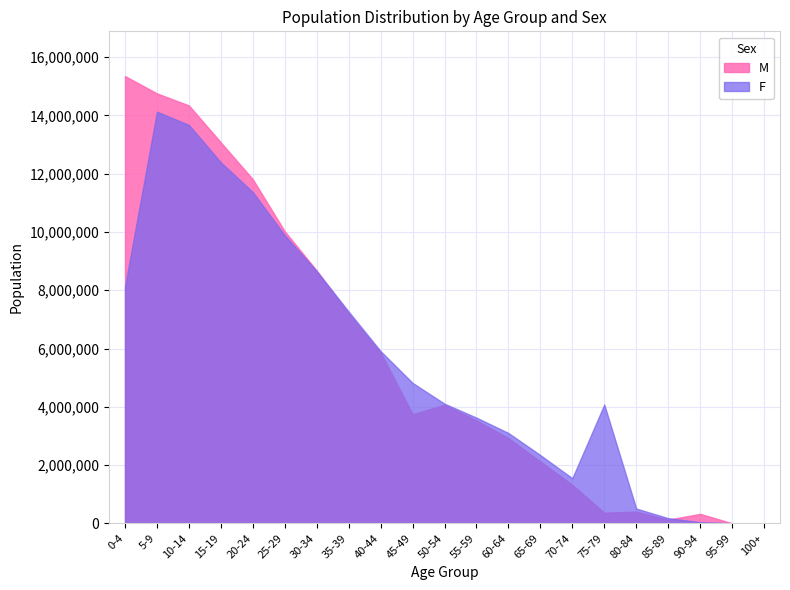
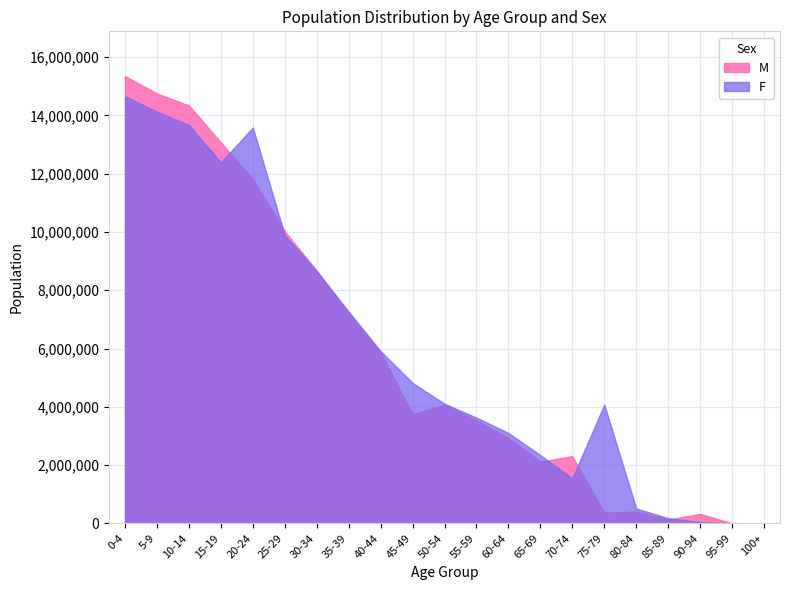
  {
    "M": {
      "0-4": "15,400,000",
      "5-9": "14,800,000",
      "10-14": "14,300,000",
      "15-19": "13,100,000",
      "20-24": "11,800,000",
      "25-29": "10,000,000",
      "45-49": "3,700,000",
      "55-59": "3,500,000",
      "60-64": "2,900,000",
      "65-69": "2,100,000",
-     "70-74": "1,300,000",
+     "70-74": "2,300,000",
      "75-79": "400,000",
      "80-84": "400,000",
      "90-94": "300,000"
    },
    "F": {
-     "0-4": "8,100,000",
+     "0-4": "14,700,000",
      "5-9": "14,100,000",
      "10-14": "13,700,000",
      "15-19": "12,400,000",
-     "20-24": "11,400,000",
+     "20-24": "13,600,000",
      "25-29": "9,900,000",
      "45-49": "4,800,000",
      "55-59": "3,600,000",
      "60-64": "3,100,000",
      "65-69": "2,300,000",
      "70-74": "1,500,000",
      "75-79": "4,100,000",
      "80-84": "500,000"
    }
  }
